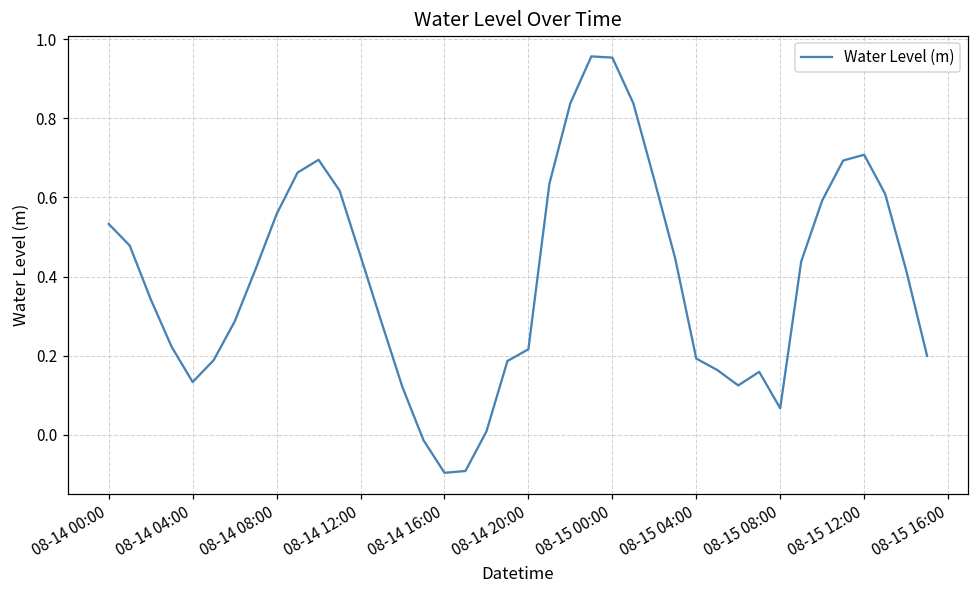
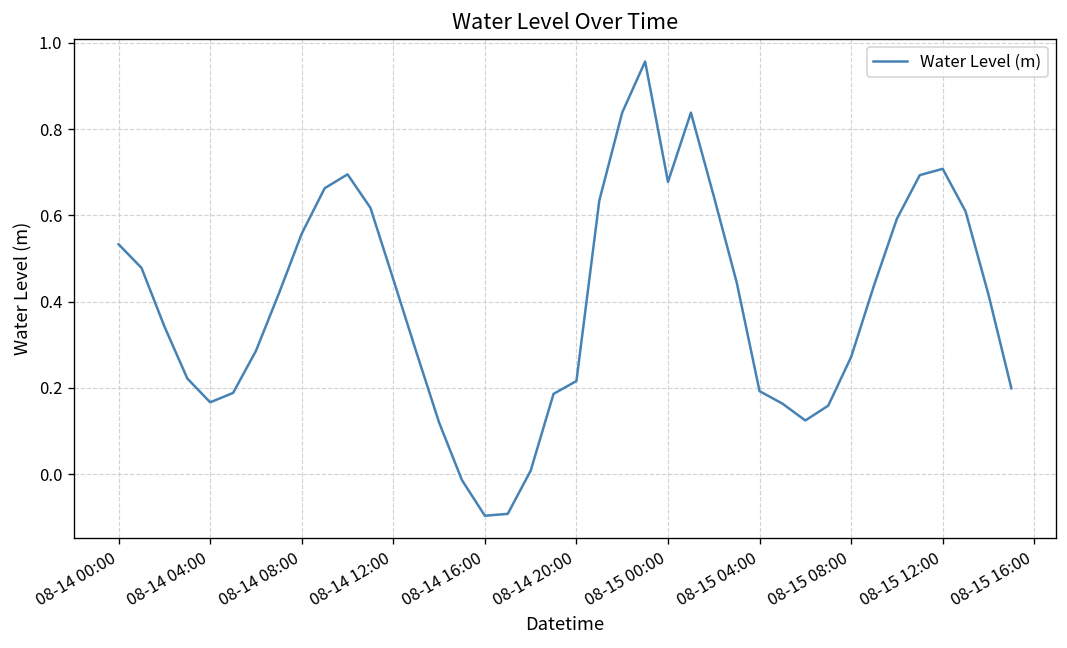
  {
    "08-14 00:00": 0.53,
-   "08-14 04:00": 0.13,
+   "08-14 04:00": 0.17,
    "08-14 08:00": 0.56,
    "08-14 12:00": 0.45,
    "08-14 16:00": -0.10,
    "08-14 20:00": 0.22,
-   "08-15 00:00": 0.95,
+   "08-15 00:00": 0.68,
    "08-15 04:00": 0.19,
-   "08-15 08:00": 0.07,
+   "08-15 08:00": 0.27,
    "08-15 12:00": 0.71
  }
